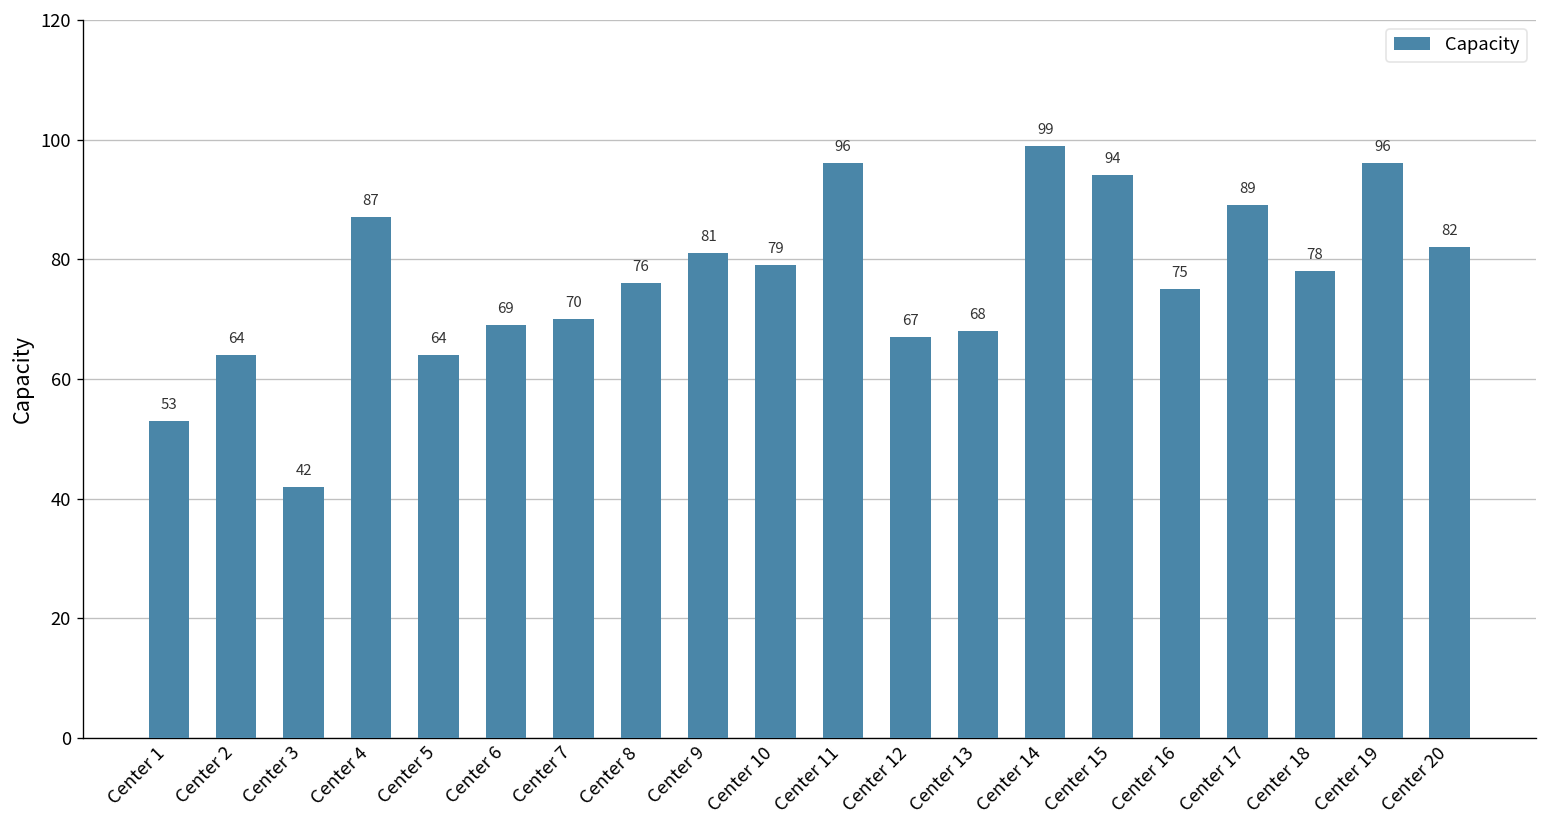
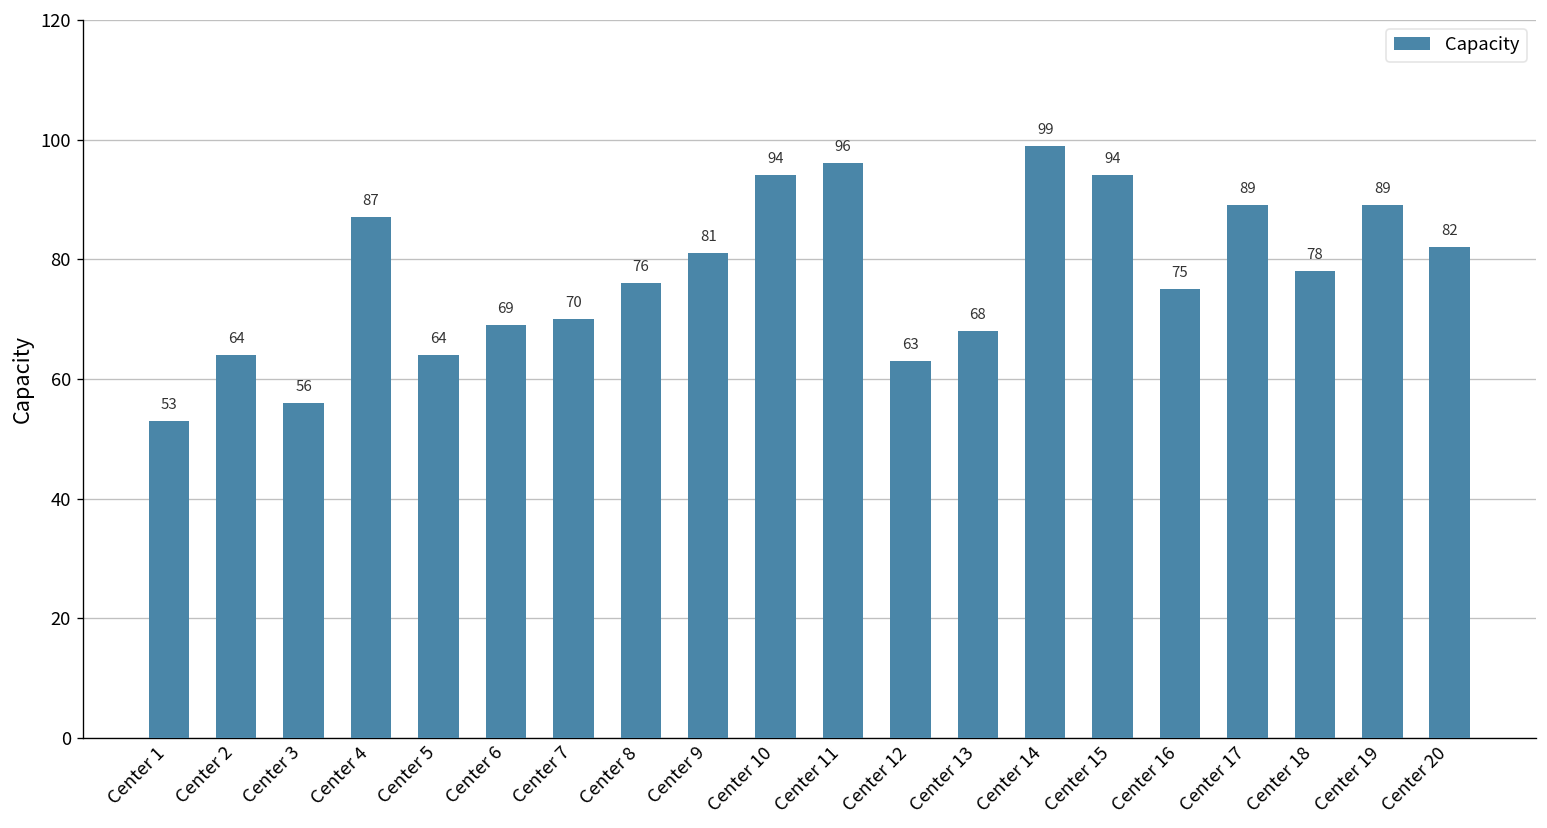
  {
    "Center 1": 53,
    "Center 2": 64,
-   "Center 3": 42,
+   "Center 3": 56,
    "Center 4": 87,
    "Center 5": 64,
    "Center 6": 69,
    "Center 7": 70,
    "Center 8": 76,
    "Center 9": 81,
-   "Center 10": 79,
+   "Center 10": 94,
    "Center 11": 96,
-   "Center 12": 67,
+   "Center 12": 63,
    "Center 13": 68,
    "Center 14": 99,
    "Center 15": 94,
    "Center 16": 75,
    "Center 17": 89,
    "Center 18": 78,
-   "Center 19": 96,
+   "Center 19": 89,
    "Center 20": 82
  }
